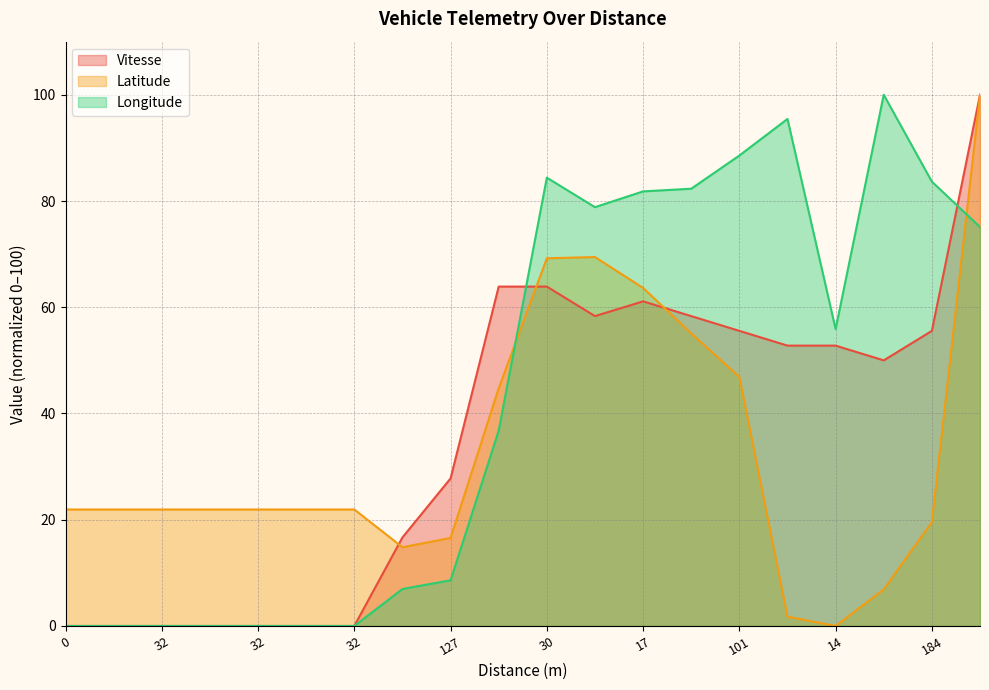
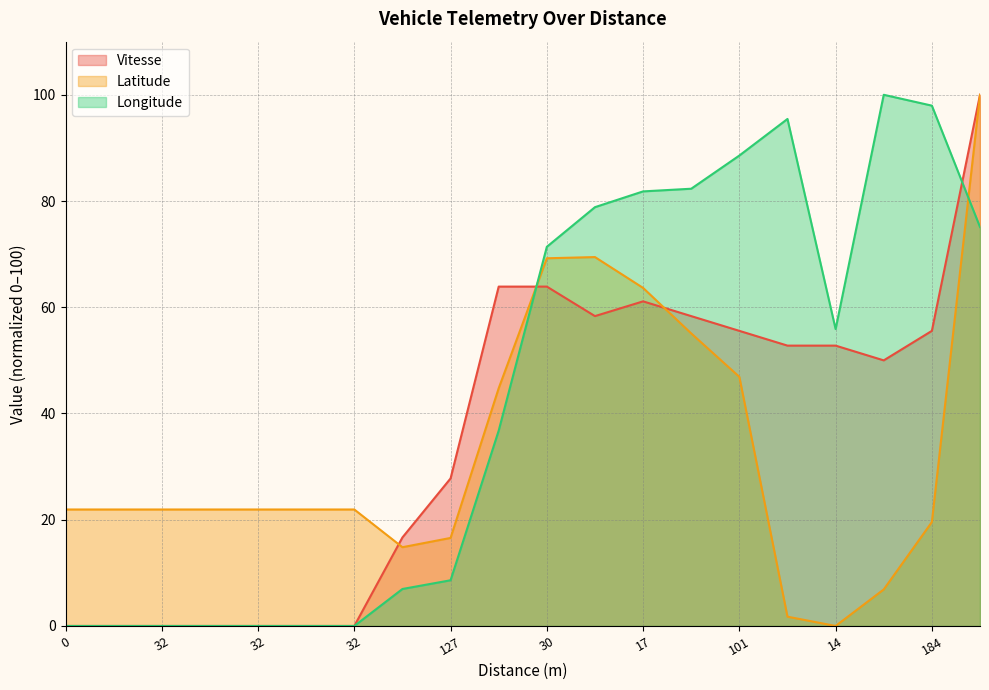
  {
    "Longitude": {
      "127": 9,
-     "30": 84,
+     "30": 71,
      "101": 89,
      "14": 56,
-     "184": 84
+     "184": 98
    }
  }
